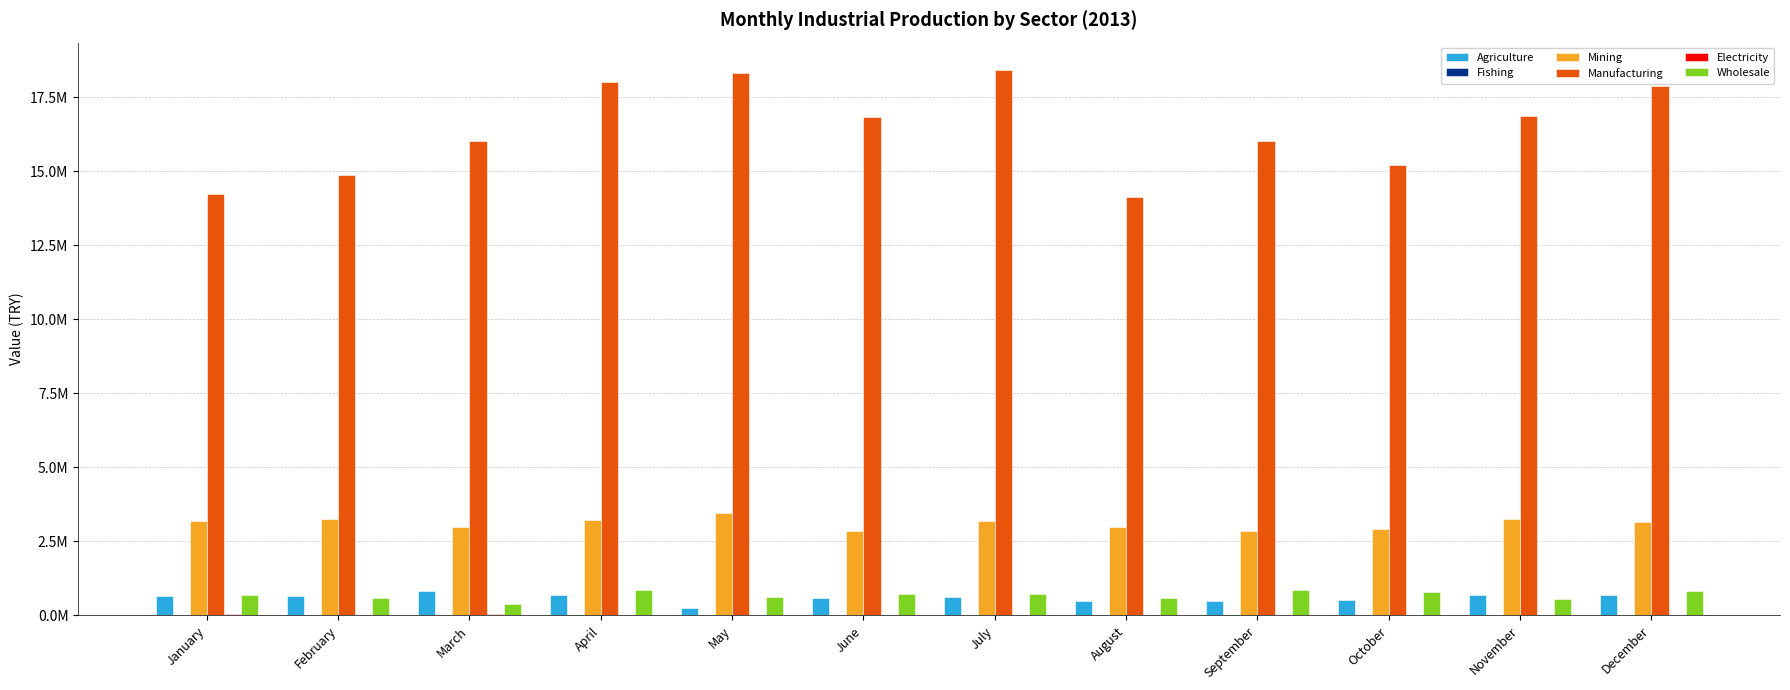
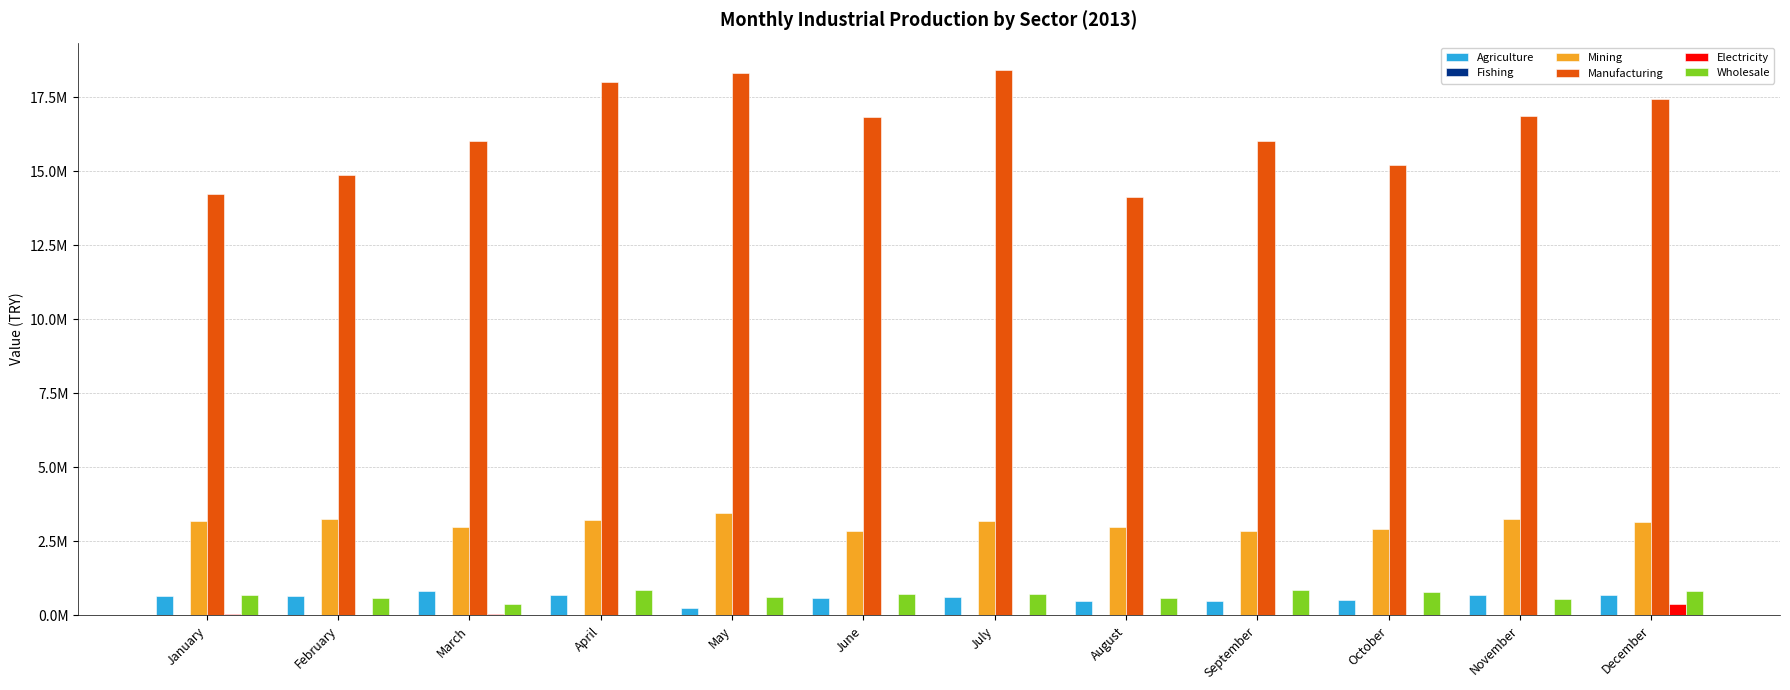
  {
    "Agriculture": {
      "January": 600000,
      "February": 600000,
      "March": 800000,
      "April": 700000,
      "May": 300000,
      "June": 600000,
      "July": 600000,
      "August": 500000,
      "September": 500000,
      "October": 500000,
      "November": 700000,
      "December": 700000
    },
    "Mining": {
      "January": 3200000,
      "February": 3300000,
      "March": 3000000,
      "April": 3200000,
      "May": 3500000,
      "June": 2900000,
      "July": 3200000,
      "August": 3000000,
      "September": 2800000,
      "October": 2900000,
      "November": 3300000,
      "December": 3200000
    },
    "Manufacturing": {
      "January": 14200000,
      "February": 14900000,
      "March": 16000000,
      "April": 18000000,
      "May": 18300000,
      "June": 16800000,
      "July": 18400000,
      "August": 14100000,
      "September": 16000000,
      "October": 15200000,
      "November": 16900000,
-     "December": 17900000
+     "December": 17400000
    },
    "Electricity": {
-     "December": 0
+     "December": 400000
    },
    "Wholesale": {
      "January": 700000,
      "February": 600000,
      "March": 400000,
      "April": 900000,
      "May": 600000,
      "June": 700000,
      "July": 700000,
      "August": 600000,
      "September": 900000,
      "October": 800000,
      "November": 600000,
      "December": 800000
    }
  }
